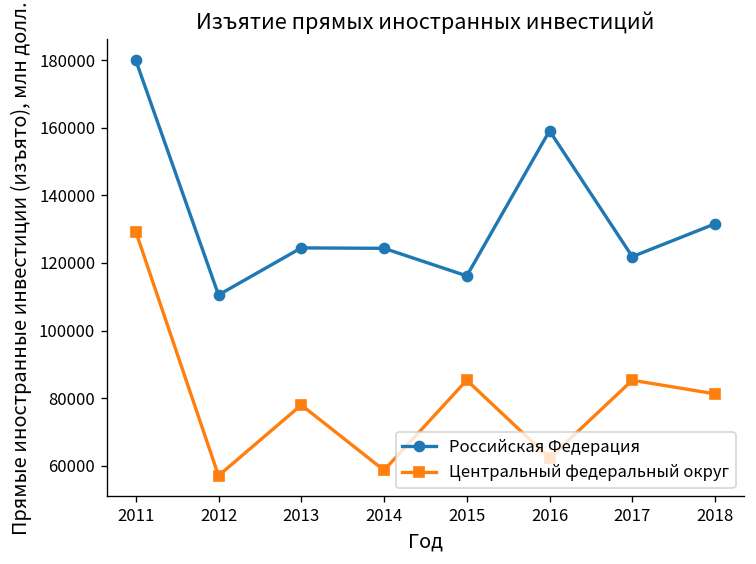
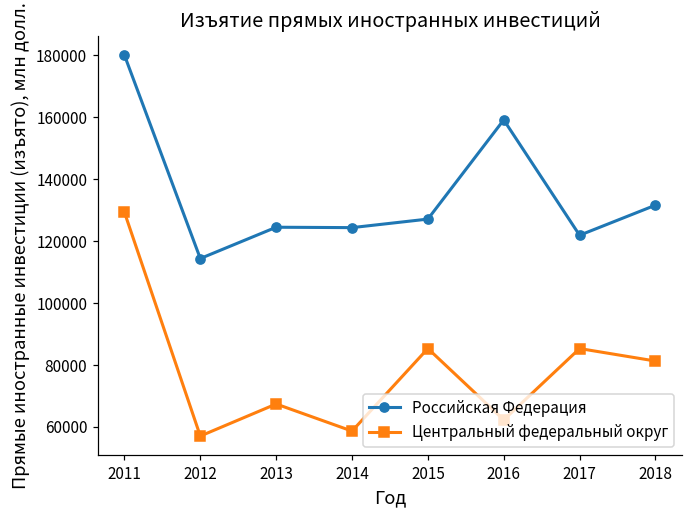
  {
    "Российская Федерация": {
      "2011": 180000,
-     "2012": 111000,
+     "2012": 114000,
      "2013": 124000,
      "2014": 124000,
-     "2015": 116000,
+     "2015": 127000,
      "2016": 159000,
      "2017": 122000,
      "2018": 132000
    },
    "Центральный федеральный округ": {
      "2011": 129000,
      "2012": 57000,
-     "2013": 78000,
+     "2013": 67000,
      "2014": 59000,
      "2015": 85000,
      "2017": 85000,
      "2018": 81000
    }
  }
